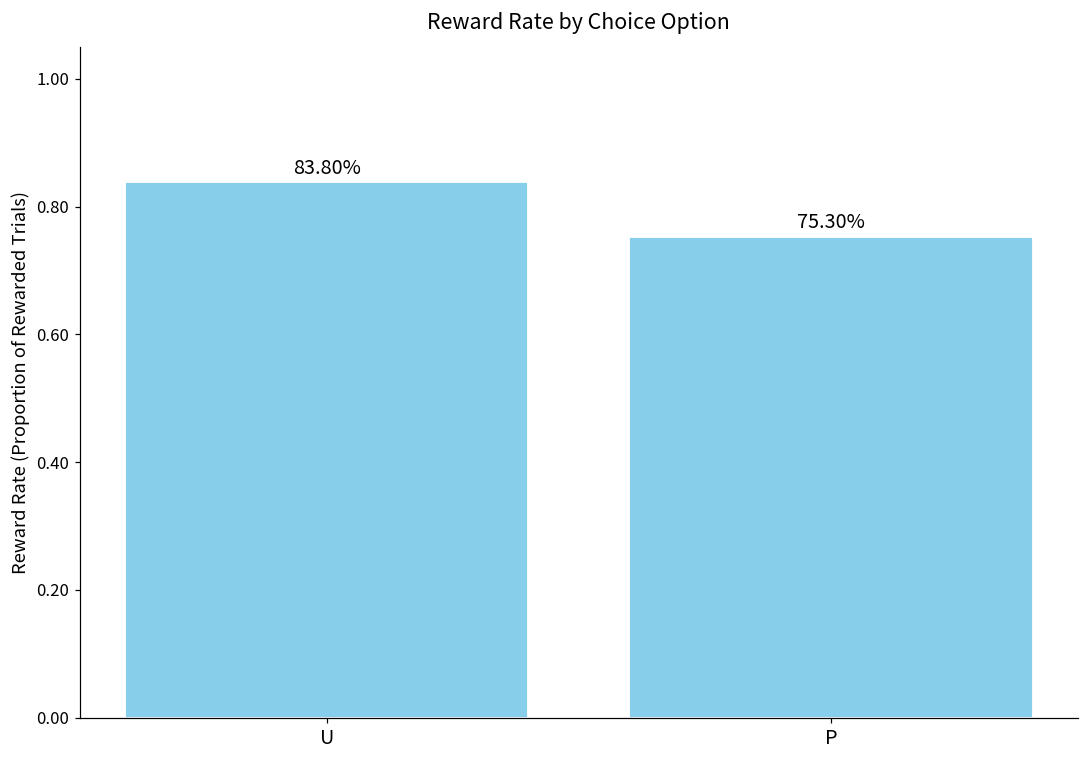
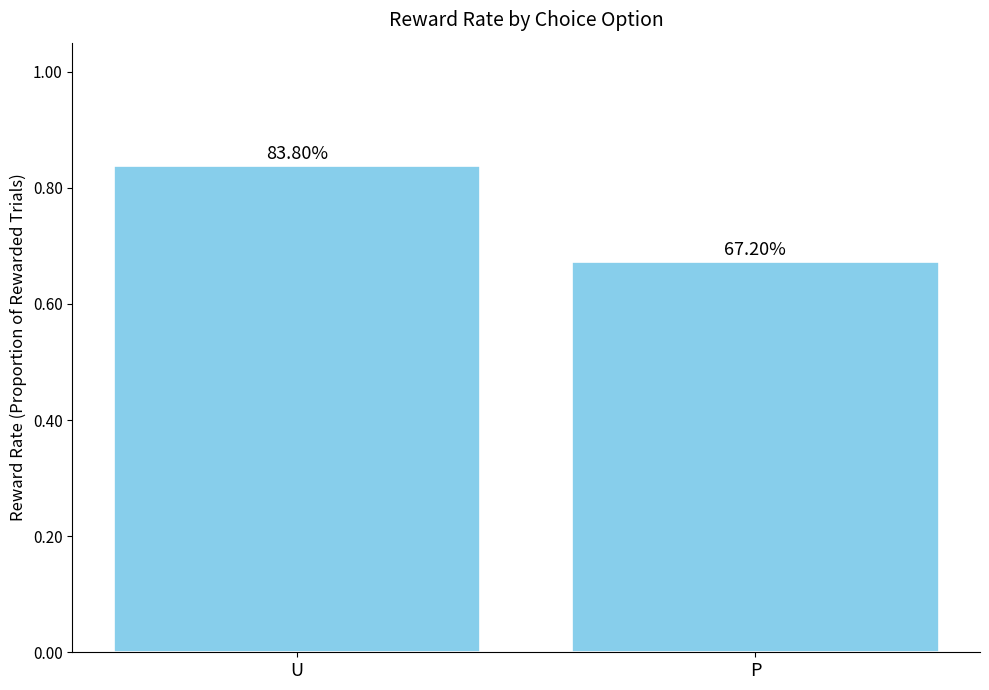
  {
    "U": "83.80%",
-   "P": "75.30%"
+   "P": "67.20%"
  }
